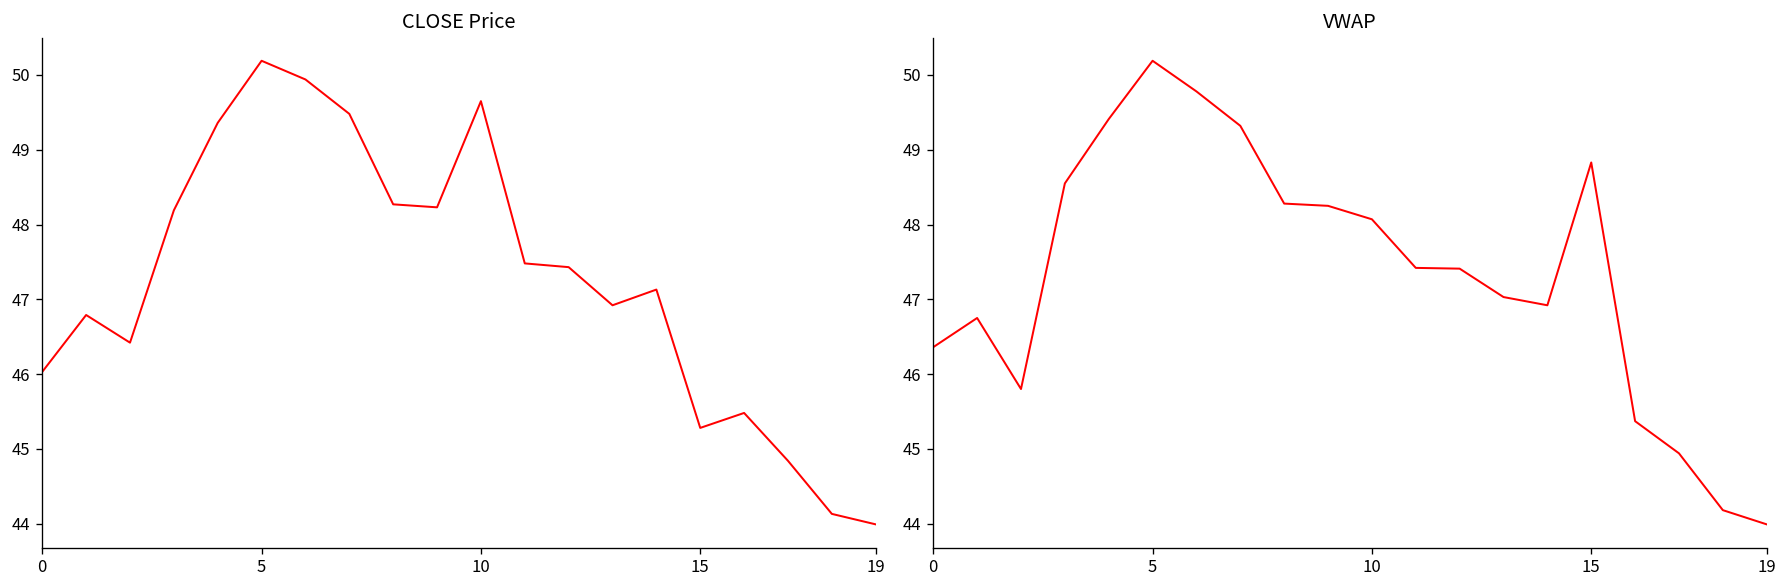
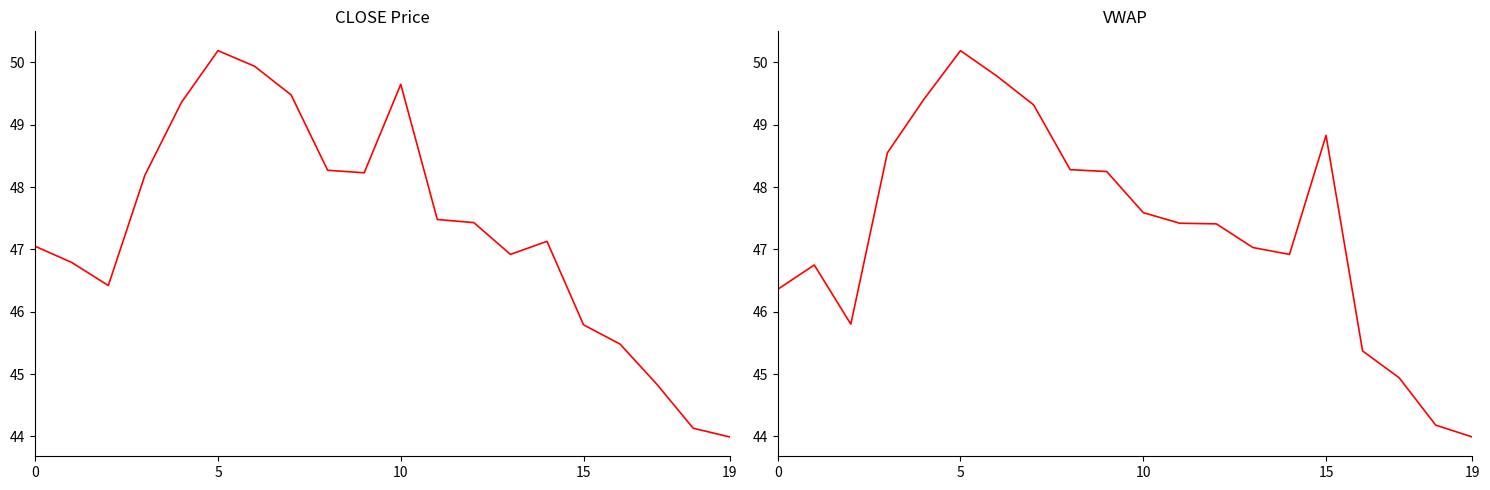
  {
    "CLOSE Price": {
-     "0": 46.0,
+     "0": 47.1,
      "5": 50.2,
      "10": 49.7,
-     "15": 45.3,
+     "15": 45.8,
      "19": 44.0
    },
    "VWAP": {
      "0": 46.4,
      "5": 50.2,
-     "10": 48.1,
+     "10": 47.6,
      "15": 48.8,
      "19": 44.0
    }
  }
